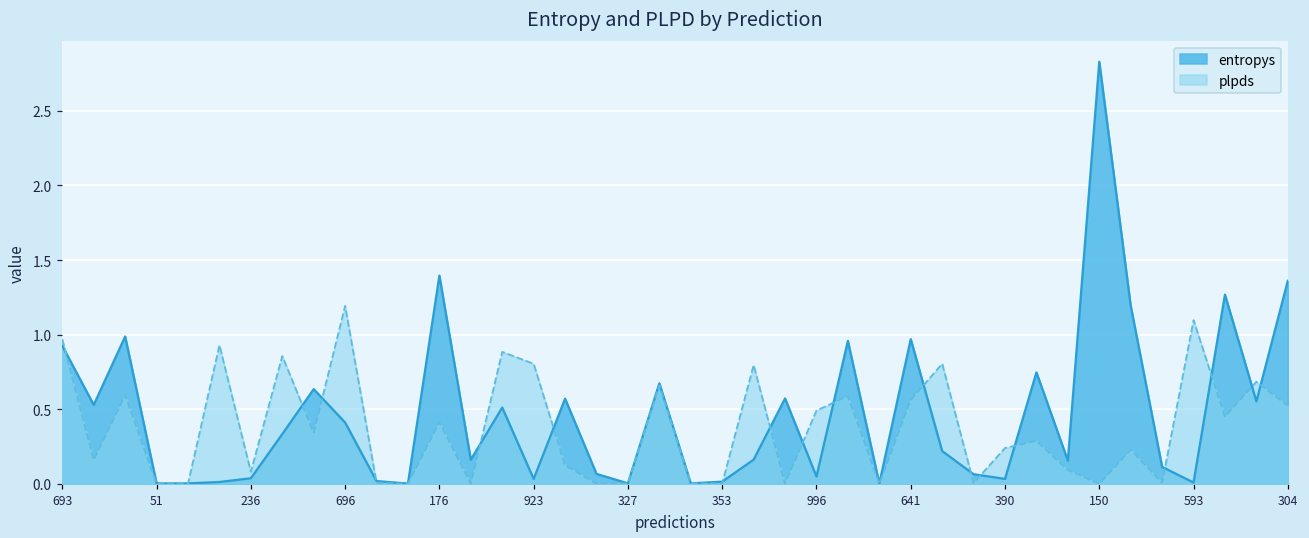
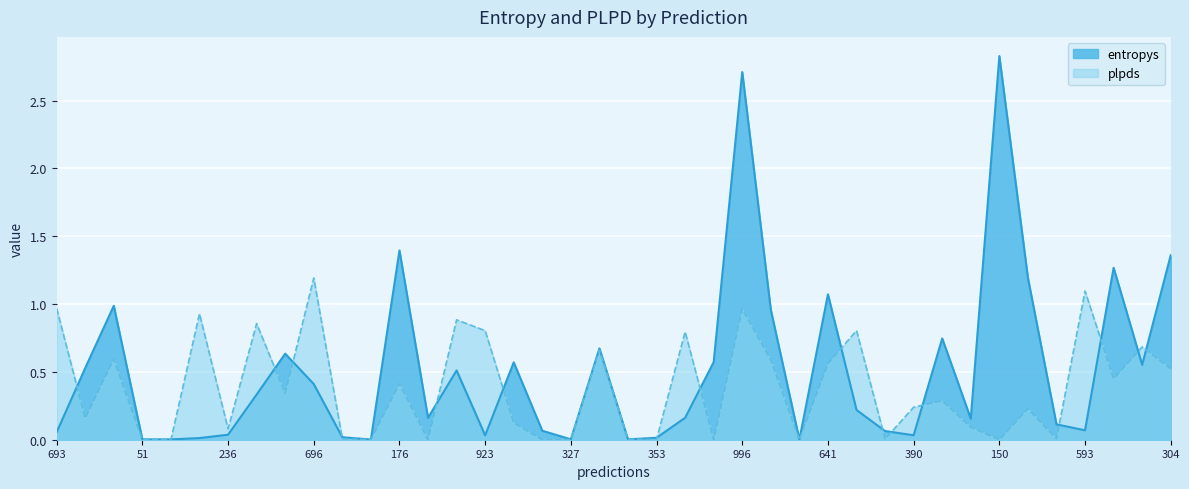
  {
    "entropys": {
-     "693": 0.92,
+     "693": 0.06,
      "236": 0.04,
      "696": 0.41,
      "176": 1.40,
      "923": 0.03,
-     "996": 0.05,
-     "641": 0.97,
+     "996": 2.71,
+     "641": 1.07,
      "390": 0.03,
      "150": 2.83,
-     "593": 0.01,
+     "593": 0.07,
      "304": 1.36
    },
    "plpds": {
      "693": 0.97,
      "236": 0.08,
      "696": 1.19,
      "176": 0.41,
      "923": 0.80,
-     "996": 0.49,
+     "996": 0.96,
      "641": 0.56,
      "390": 0.24,
      "150": 0.00,
      "593": 1.10,
      "304": 0.52
    }
  }
